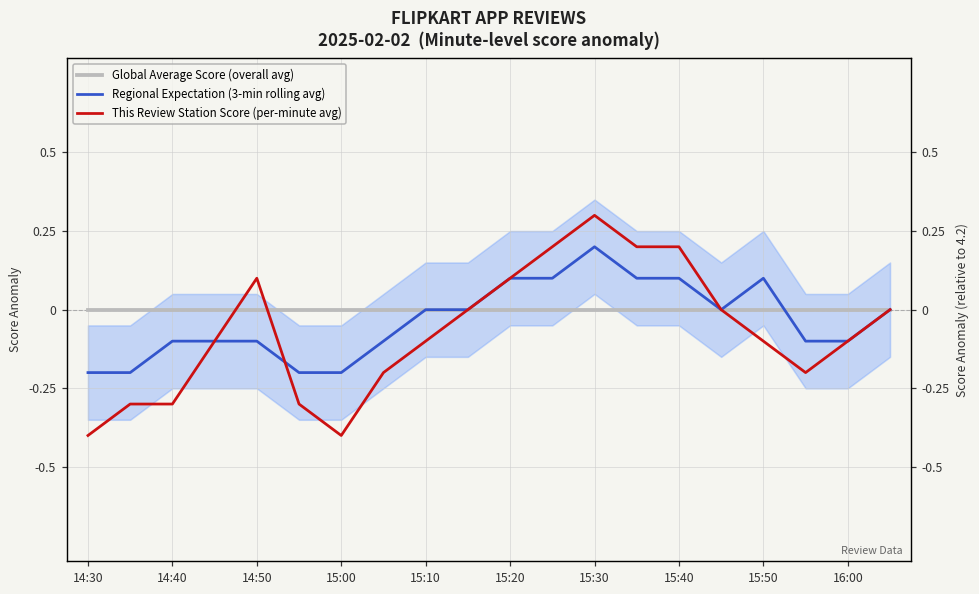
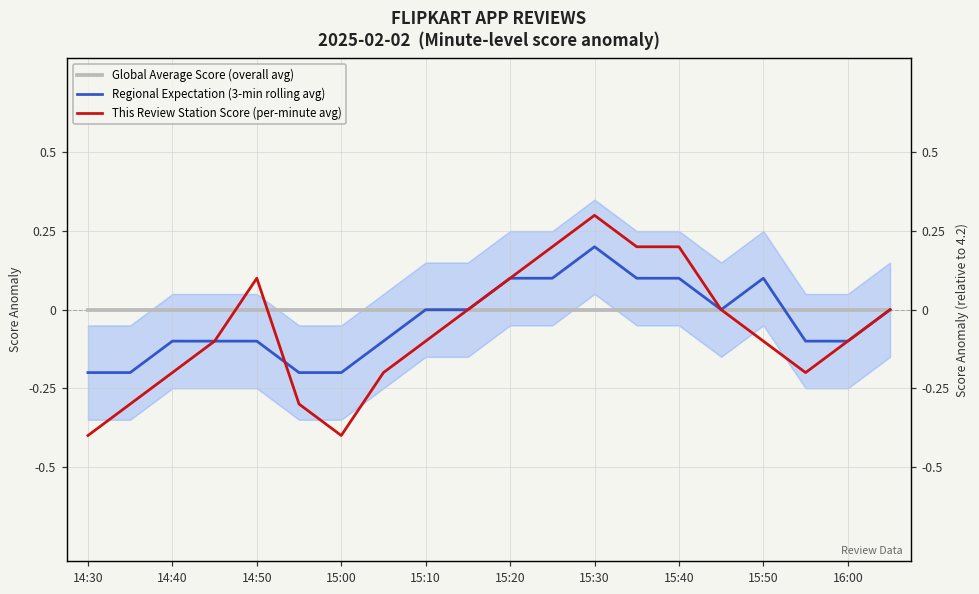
  {
    "Global Average Score (overall avg)": {
      "14:30": 0.00,
      "14:40": 0.00,
      "14:50": 0.00,
      "15:00": 0.00,
      "15:20": 0.00,
      "15:30": 0.00,
      "15:40": 0.00,
      "15:50": 0.00,
      "16:00": 0.00
    },
    "Regional Expectation (3-min rolling avg)": {
      "14:30": -0.20,
      "14:40": -0.10,
      "14:50": -0.10,
      "15:00": -0.20,
      "15:30": 0.20,
      "15:40": 0.10,
      "15:50": 0.10
    },
    "This Review Station Score (per-minute avg)": {
      "14:30": -0.40,
-     "14:40": -0.30,
+     "14:40": -0.20,
      "14:50": 0.10,
      "15:00": -0.40,
      "15:10": -0.10,
      "15:30": 0.30,
      "15:40": 0.20,
      "15:50": -0.10
    }
  }
